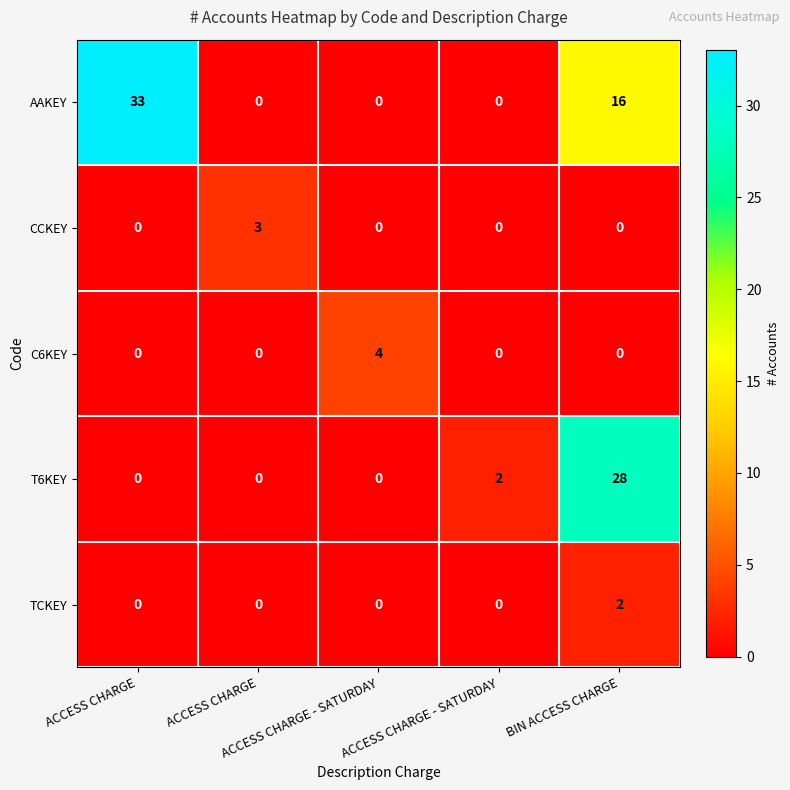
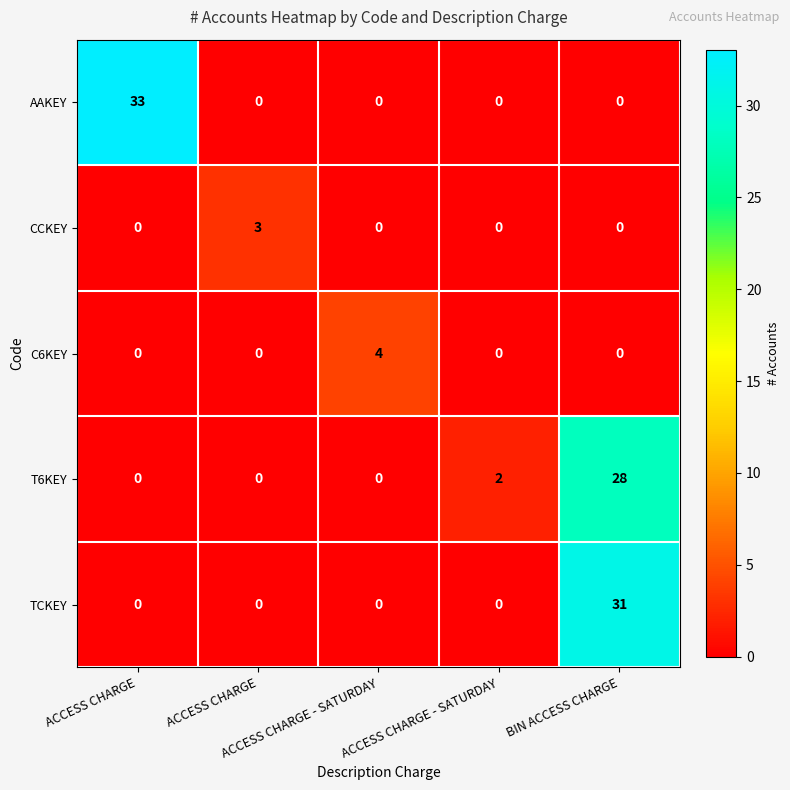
  {
    "AAKEY": {
-     "BIN ACCESS CHARGE": 16
+     "BIN ACCESS CHARGE": 0
    },
    "CCKEY": {
      "BIN ACCESS CHARGE": 0
    },
    "C6KEY": {
      "BIN ACCESS CHARGE": 0
    },
    "T6KEY": {
      "BIN ACCESS CHARGE": 28
    },
    "TCKEY": {
-     "BIN ACCESS CHARGE": 2
+     "BIN ACCESS CHARGE": 31
    }
  }
